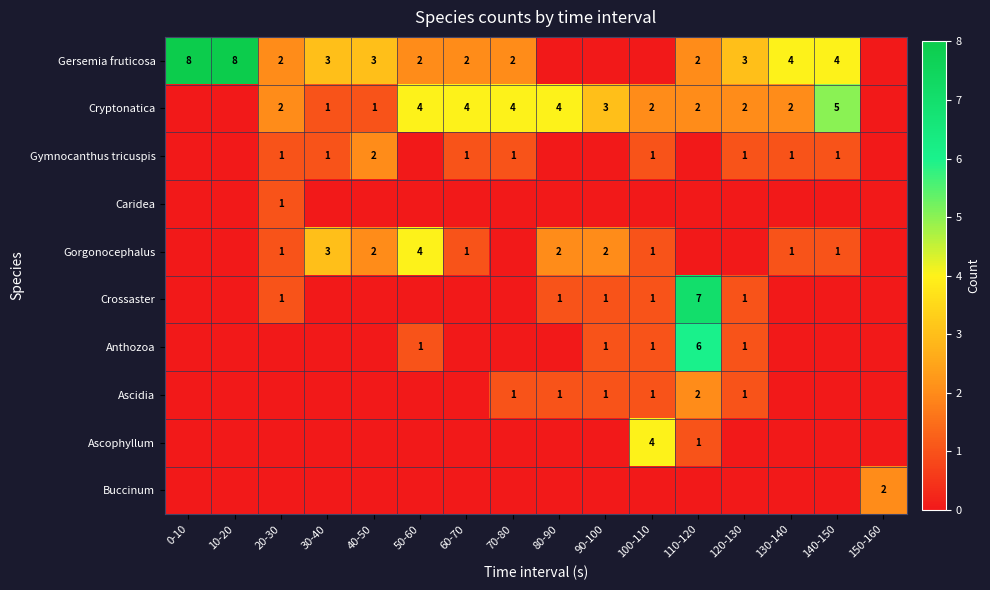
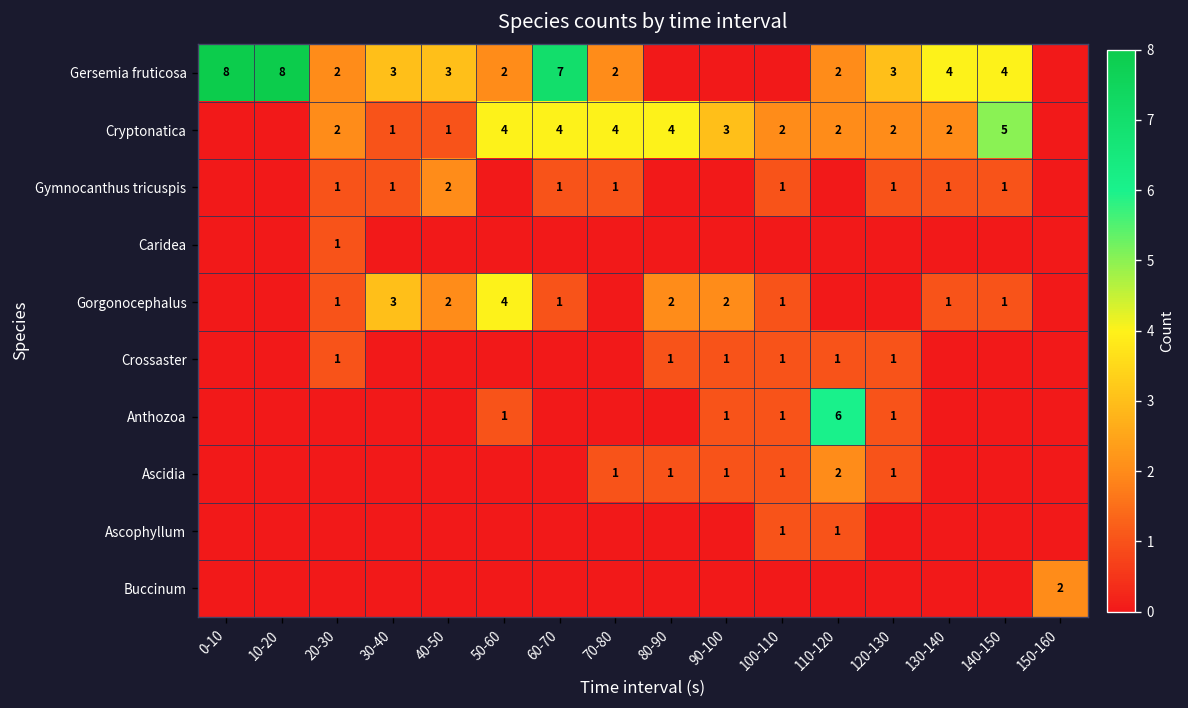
  {
    "Gersemia fruticosa": {
      "0-10": 8,
      "10-20": 8,
      "20-30": 2,
      "30-40": 3,
      "40-50": 3,
      "50-60": 2,
-     "60-70": 2,
+     "60-70": 7,
      "70-80": 2,
      "110-120": 2,
      "120-130": 3,
      "130-140": 4,
      "140-150": 4
    },
    "Cryptonatica": {
      "20-30": 2,
      "30-40": 1,
      "40-50": 1,
      "50-60": 4,
      "60-70": 4,
      "70-80": 4,
      "80-90": 4,
      "90-100": 3,
      "100-110": 2,
      "110-120": 2,
      "120-130": 2,
      "130-140": 2,
      "140-150": 5
    },
    "Gymnocanthus tricuspis": {
      "20-30": 1,
      "30-40": 1,
      "40-50": 2,
      "60-70": 1,
      "70-80": 1,
      "100-110": 1,
      "120-130": 1,
      "130-140": 1,
      "140-150": 1
    },
    "Caridea": {
      "20-30": 1
    },
    "Gorgonocephalus": {
      "20-30": 1,
      "30-40": 3,
      "40-50": 2,
      "50-60": 4,
      "60-70": 1,
      "80-90": 2,
      "90-100": 2,
      "100-110": 1,
      "130-140": 1,
      "140-150": 1
    },
    "Crossaster": {
      "20-30": 1,
      "80-90": 1,
      "90-100": 1,
      "100-110": 1,
-     "110-120": 7,
+     "110-120": 1,
      "120-130": 1
    },
    "Anthozoa": {
      "50-60": 1,
      "90-100": 1,
      "100-110": 1,
      "110-120": 6,
      "120-130": 1
    },
    "Ascidia": {
      "70-80": 1,
      "80-90": 1,
      "90-100": 1,
      "100-110": 1,
      "110-120": 2,
      "120-130": 1
    },
    "Ascophyllum": {
-     "100-110": 4,
+     "100-110": 1,
      "110-120": 1
    },
    "Buccinum": {
      "150-160": 2
    }
  }
